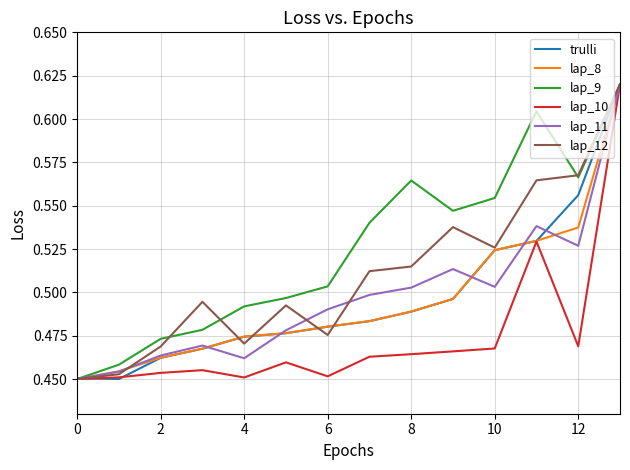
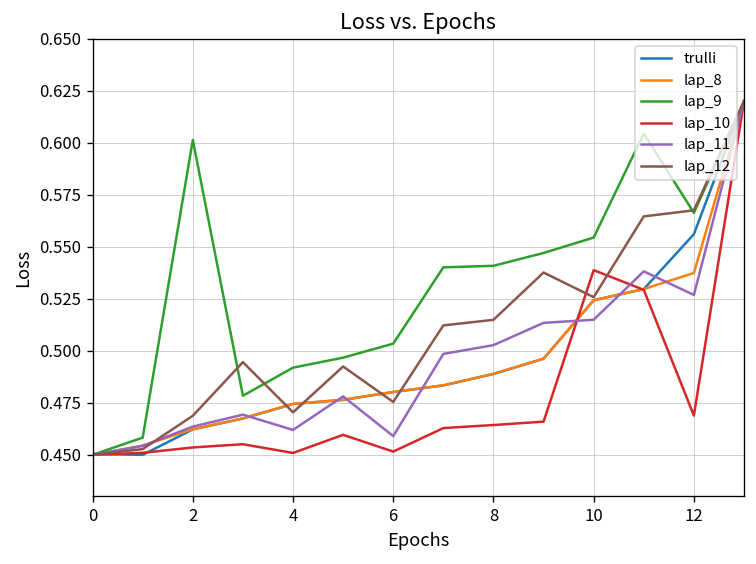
  {
    "trulli": {
      "12": 0.556
    },
    "lap_8": {
      "12": 0.537
    },
    "lap_9": {
-     "2": 0.473,
+     "2": 0.601,
      "4": 0.492,
      "6": 0.503,
-     "8": 0.565,
+     "8": 0.541,
      "10": 0.554
    },
    "lap_10": {
      "2": 0.454,
      "4": 0.451,
      "6": 0.452,
      "8": 0.464,
-     "10": 0.468,
+     "10": 0.539,
      "12": 0.469
    },
    "lap_11": {
      "4": 0.462,
-     "6": 0.490,
+     "6": 0.459,
      "8": 0.503,
-     "10": 0.503,
+     "10": 0.515,
      "12": 0.527
    },
    "lap_12": {
      "2": 0.469,
      "4": 0.470,
      "6": 0.475,
      "8": 0.515
    }
  }
